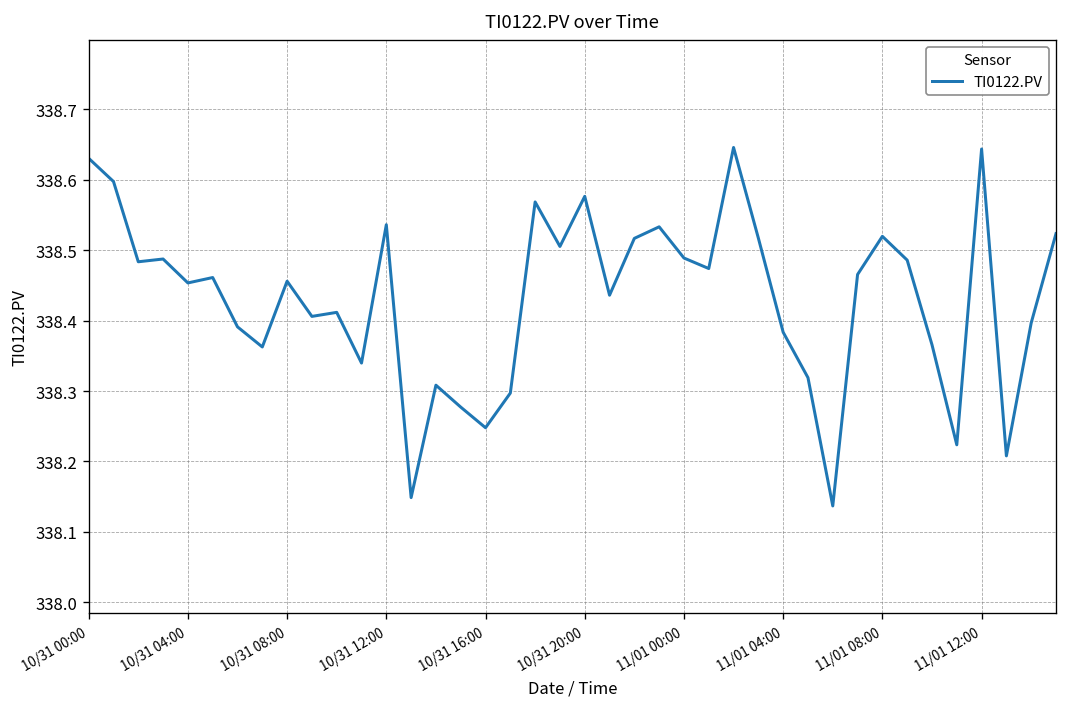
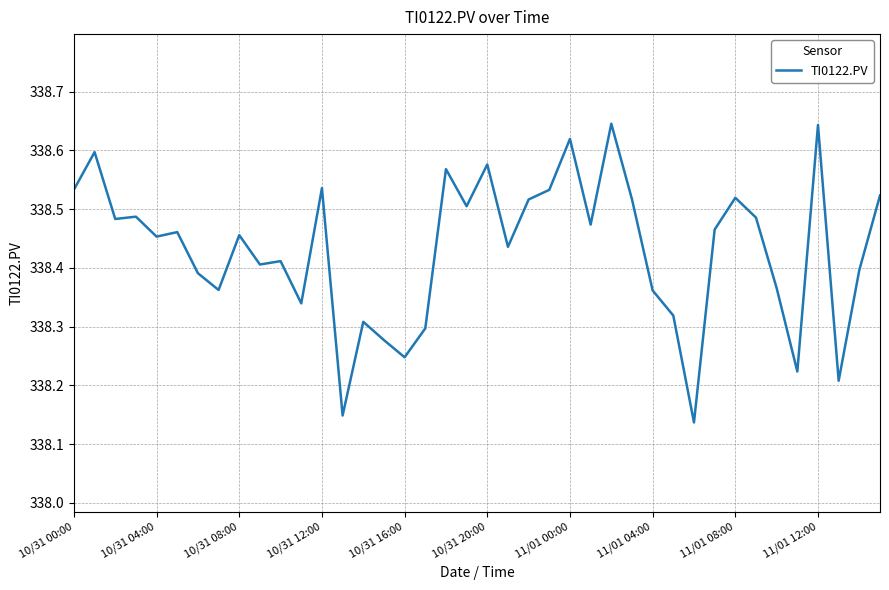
  {
-   "10/31 00:00": 338.63,
+   "10/31 00:00": 338.53,
    "10/31 04:00": 338.45,
    "10/31 08:00": 338.46,
    "10/31 12:00": 338.54,
    "10/31 16:00": 338.25,
    "10/31 20:00": 338.58,
-   "11/01 00:00": 338.49,
-   "11/01 04:00": 338.38,
+   "11/01 00:00": 338.62,
+   "11/01 04:00": 338.36,
    "11/01 08:00": 338.52,
    "11/01 12:00": 338.64
  }
